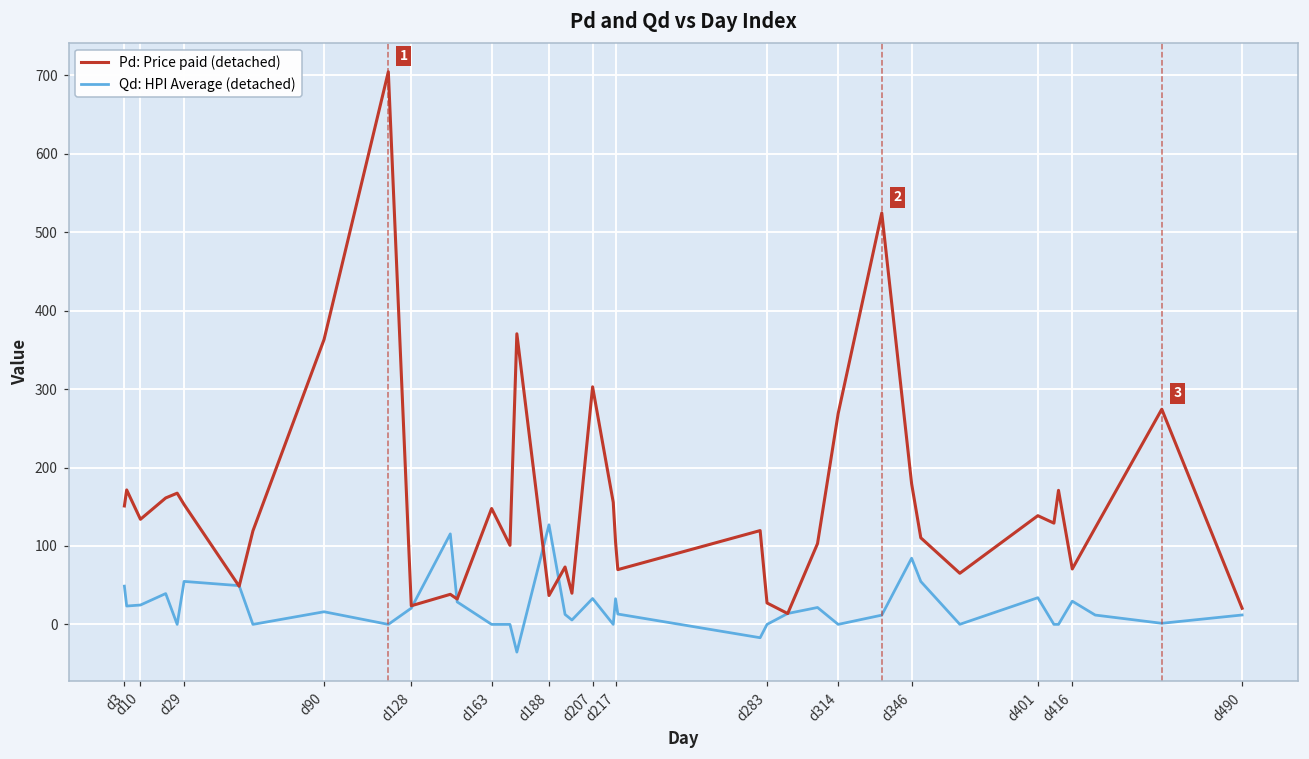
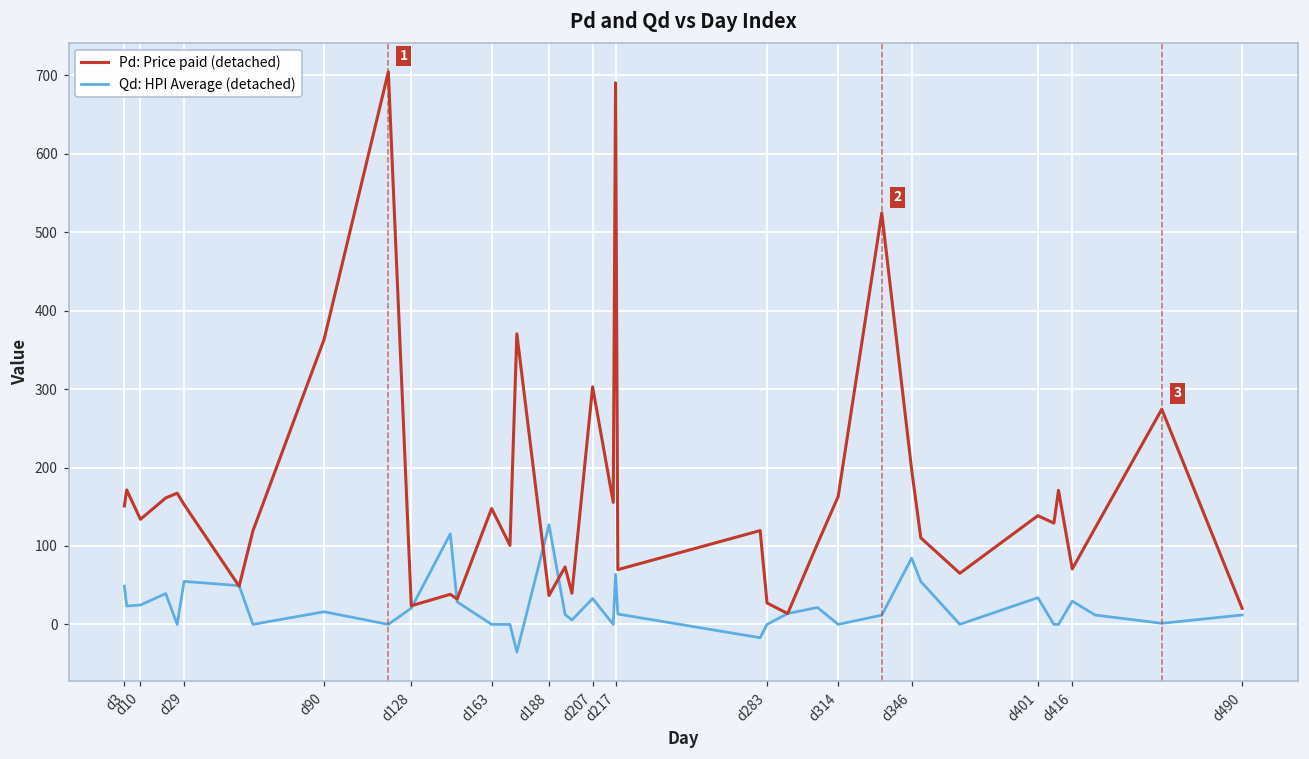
  {
    "Pd: Price paid (detached)": {
      "d3": 150,
      "d10": 130,
      "d29": 150,
      "d90": 360,
      "d163": 150,
      "d188": 40,
      "d207": 300,
-     "d217": 110,
+     "d217": 690,
      "d283": 30,
-     "d314": 270,
-     "d346": 180,
+     "d314": 160,
+     "d346": 200,
      "d401": 140,
      "d416": 70,
      "d490": 20
    },
    "Qd: HPI Average (detached)": {
      "d3": 50,
      "d10": 20,
      "d29": 50,
      "d90": 20,
      "d163": 0,
      "d188": 130,
      "d207": 30,
-     "d217": 30,
+     "d217": 60,
      "d283": 0,
      "d314": 0,
      "d346": 80,
      "d401": 30,
      "d416": 30,
      "d490": 10
    }
  }
